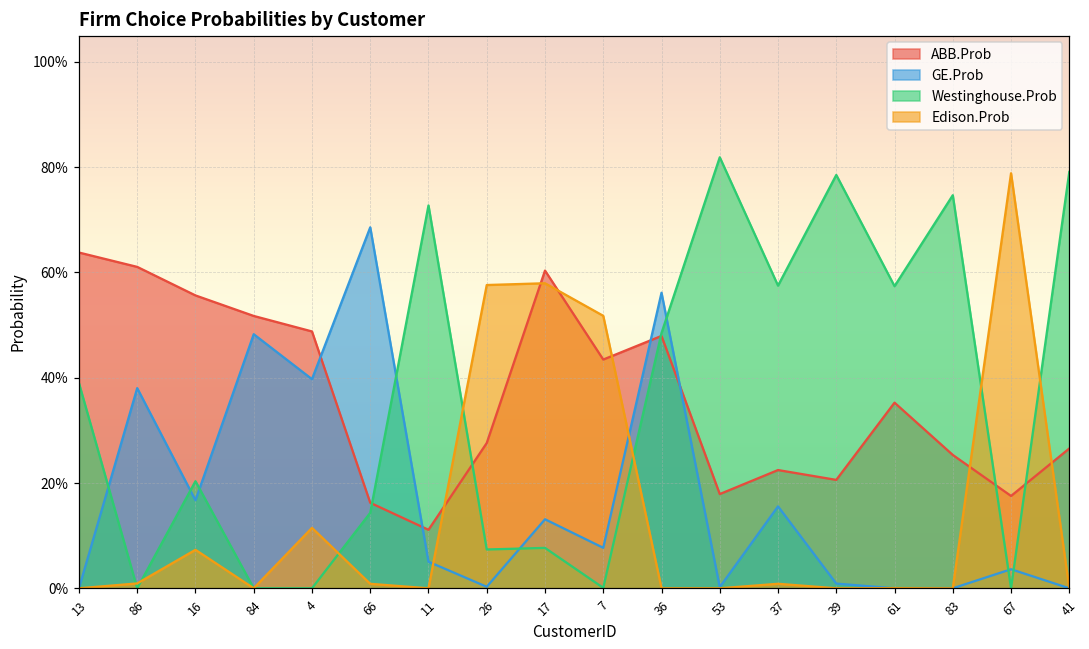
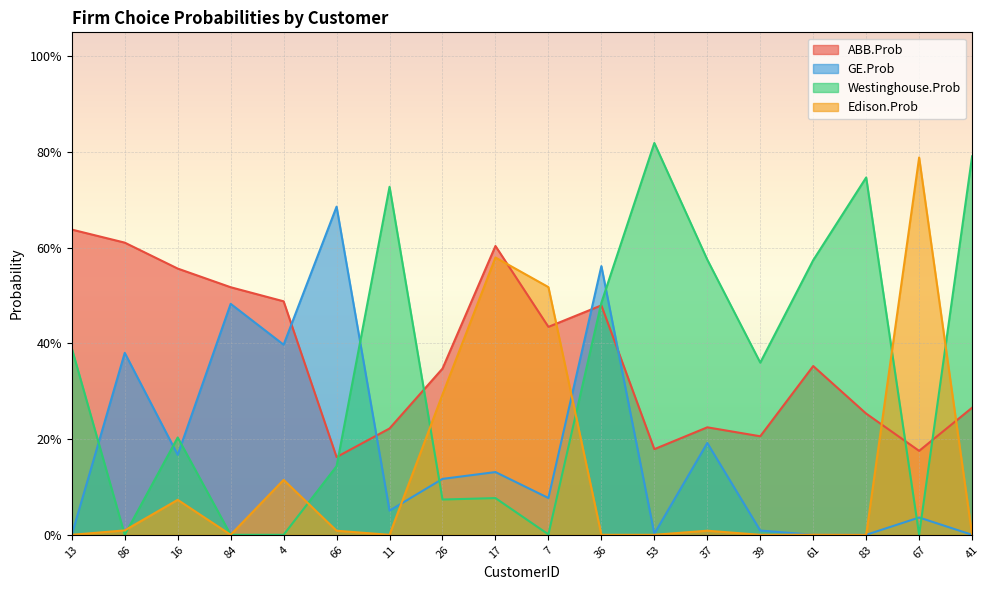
  {
    "ABB.Prob": {
      "13": "64%",
      "86": "61%",
      "16": "56%",
      "84": "52%",
      "4": "49%",
      "66": "16%",
-     "11": "11%",
-     "26": "28%",
+     "11": "22%",
+     "26": "35%",
      "17": "60%",
      "7": "43%",
      "36": "48%",
      "53": "18%",
      "37": "22%",
      "39": "21%",
      "61": "35%",
      "83": "25%",
      "67": "18%",
      "41": "27%"
    },
    "GE.Prob": {
      "86": "38%",
      "16": "17%",
      "84": "48%",
      "4": "40%",
      "66": "69%",
      "11": "5%",
-     "26": "0%",
+     "26": "12%",
      "17": "13%",
      "7": "8%",
      "36": "56%",
-     "37": "16%",
+     "37": "19%",
      "39": "1%",
      "67": "4%"
    },
    "Westinghouse.Prob": {
      "13": "39%",
      "86": "0%",
      "16": "20%",
      "4": "0%",
      "66": "14%",
      "11": "73%",
      "26": "7%",
      "17": "8%",
      "7": "0%",
      "36": "48%",
      "53": "82%",
      "37": "57%",
-     "39": "79%",
+     "39": "36%",
      "61": "57%",
      "83": "75%",
      "67": "0%",
      "41": "79%"
    },
    "Edison.Prob": {
      "86": "1%",
      "16": "7%",
      "4": "11%",
      "66": "1%",
      "11": "0%",
-     "26": "58%",
+     "26": "29%",
      "17": "58%",
      "7": "52%",
      "36": "0%",
      "37": "1%",
      "39": "0%",
      "67": "79%"
    }
  }
